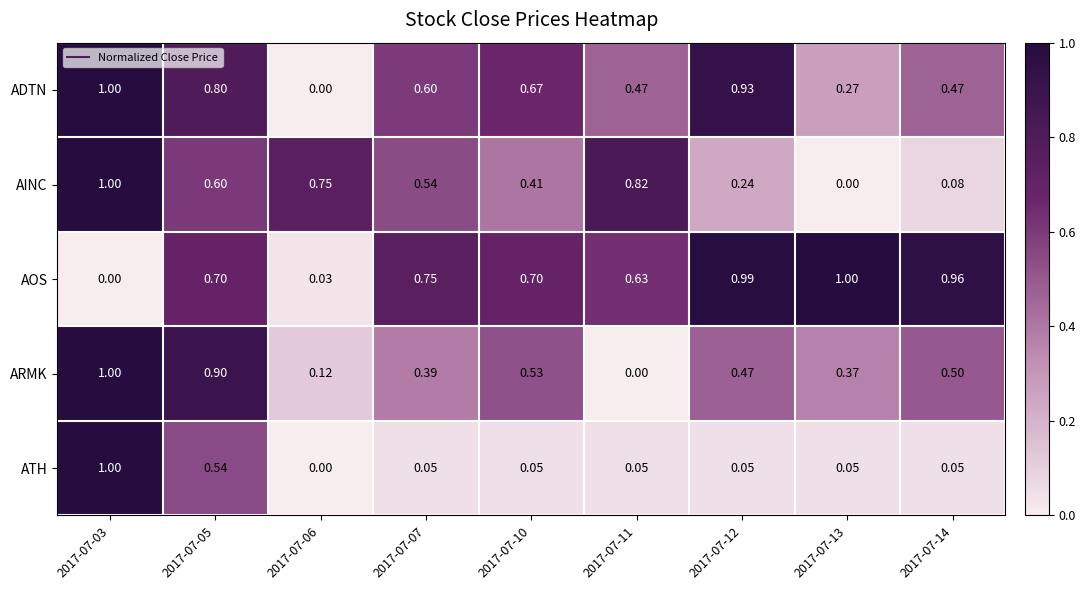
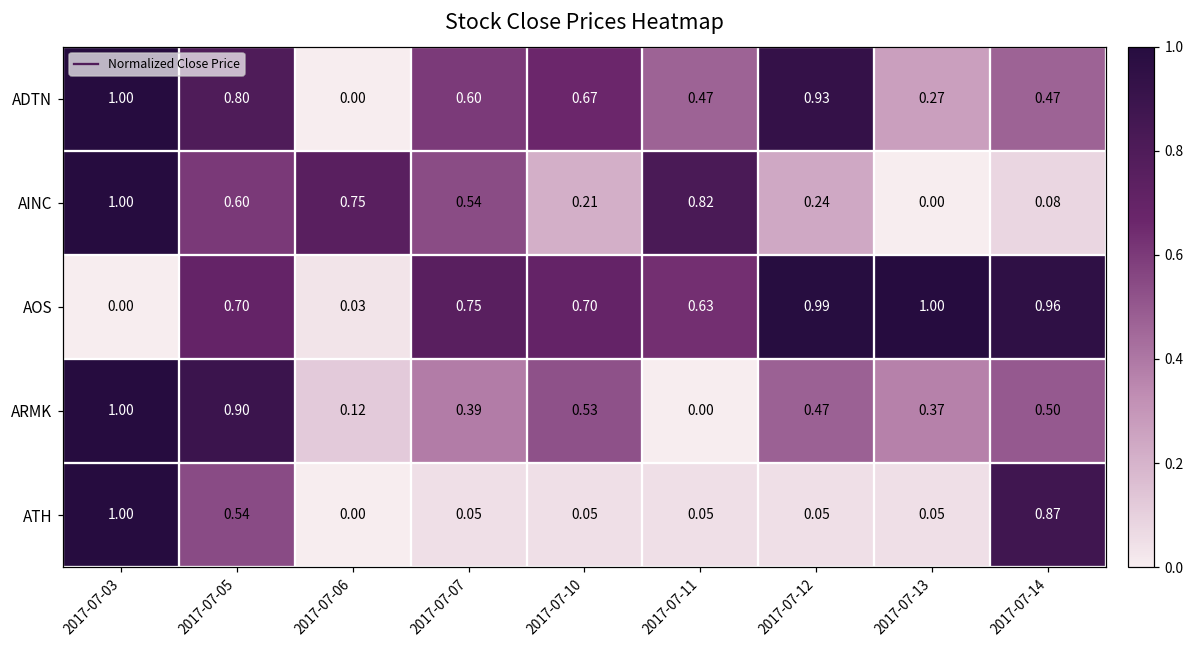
  {
    "ADTN": {
      "2017-07-03": 1.00,
      "2017-07-05": 0.80,
      "2017-07-06": 0.00,
      "2017-07-07": 0.60,
      "2017-07-10": 0.67,
      "2017-07-11": 0.47,
      "2017-07-12": 0.93,
      "2017-07-13": 0.27,
      "2017-07-14": 0.47
    },
    "AINC": {
      "2017-07-03": 1.00,
      "2017-07-05": 0.60,
      "2017-07-06": 0.75,
      "2017-07-07": 0.54,
-     "2017-07-10": 0.41,
+     "2017-07-10": 0.21,
      "2017-07-11": 0.82,
      "2017-07-12": 0.24,
      "2017-07-13": 0.00,
      "2017-07-14": 0.08
    },
    "AOS": {
      "2017-07-03": 0.00,
      "2017-07-05": 0.70,
      "2017-07-06": 0.03,
      "2017-07-07": 0.75,
      "2017-07-10": 0.70,
      "2017-07-11": 0.63,
      "2017-07-12": 0.99,
      "2017-07-13": 1.00,
      "2017-07-14": 0.96
    },
    "ARMK": {
      "2017-07-03": 1.00,
      "2017-07-05": 0.90,
      "2017-07-06": 0.12,
      "2017-07-07": 0.39,
      "2017-07-10": 0.53,
      "2017-07-11": 0.00,
      "2017-07-12": 0.47,
      "2017-07-13": 0.37,
      "2017-07-14": 0.50
    },
    "ATH": {
      "2017-07-03": 1.00,
      "2017-07-05": 0.54,
      "2017-07-06": 0.00,
      "2017-07-07": 0.05,
      "2017-07-10": 0.05,
      "2017-07-11": 0.05,
      "2017-07-12": 0.05,
      "2017-07-13": 0.05,
-     "2017-07-14": 0.05
+     "2017-07-14": 0.87
    }
  }
